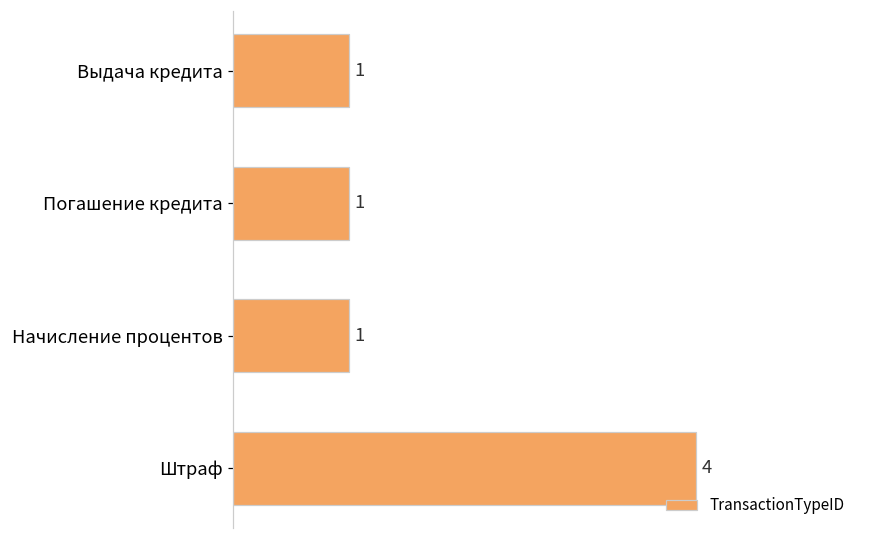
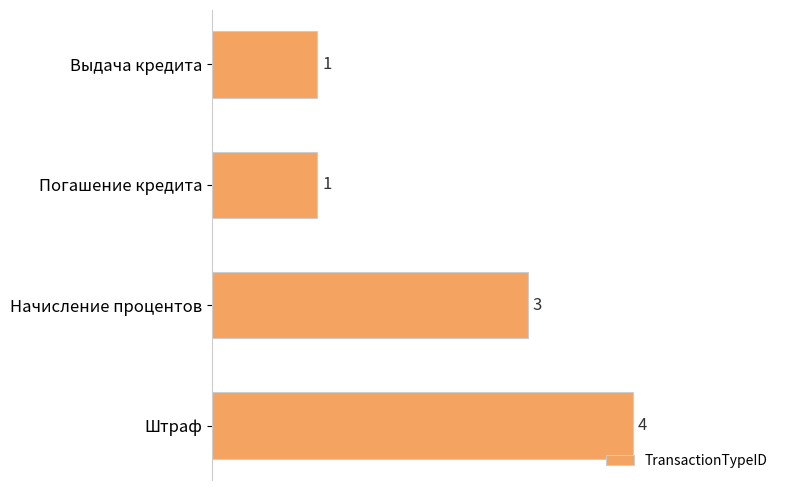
  {
    "Выдача кредита": 1,
    "Погашение кредита": 1,
-   "Начисление процентов": 1,
+   "Начисление процентов": 3,
    "Штраф": 4
  }
